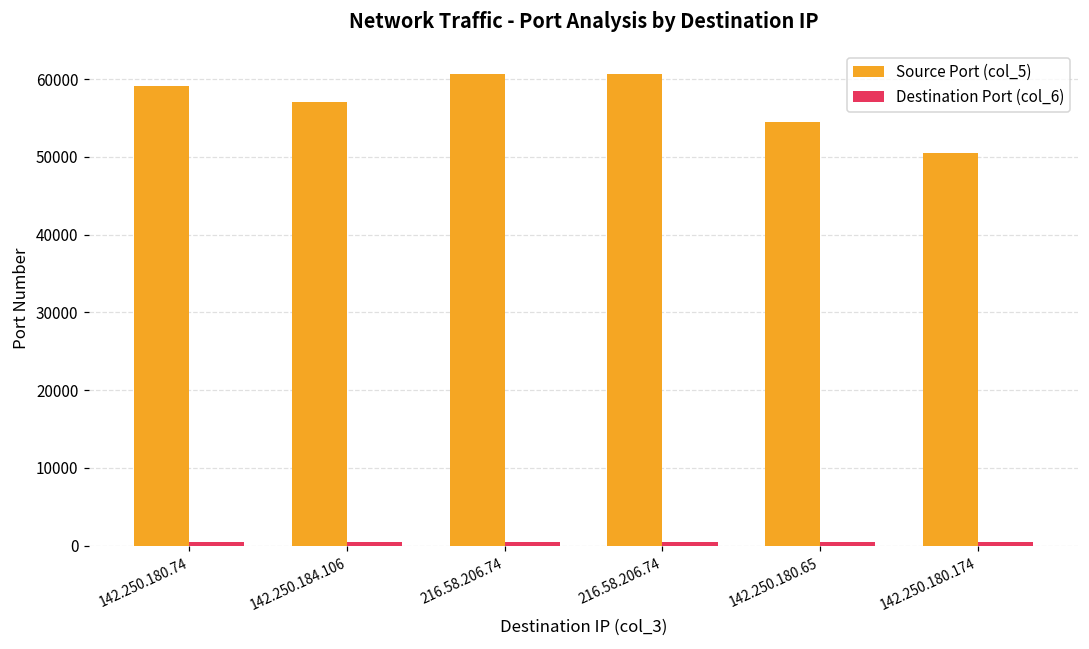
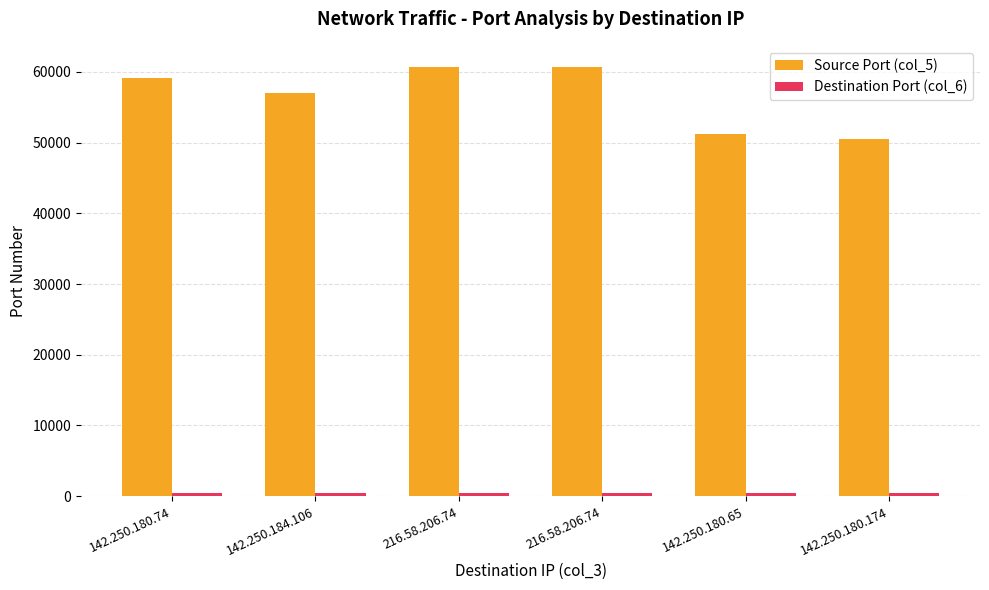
  {
    "Source Port (col_5)": {
      "142.250.180.74": 59000,
      "142.250.184.106": 57000,
-     "142.250.180.65": 54000,
+     "142.250.180.65": 51000,
      "142.250.180.174": 50000
    },
    "Destination Port (col_6)": {
      "142.250.180.74": 0,
      "142.250.184.106": 0,
      "142.250.180.65": 0,
      "142.250.180.174": 0
    }
  }
